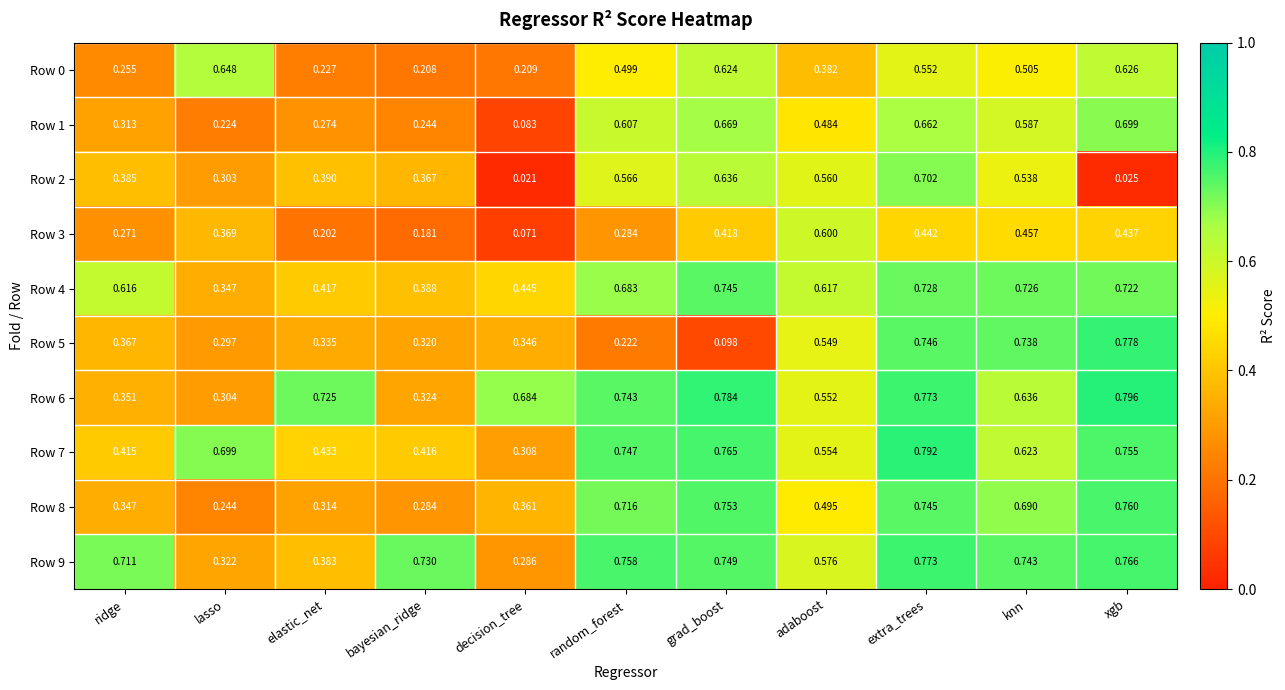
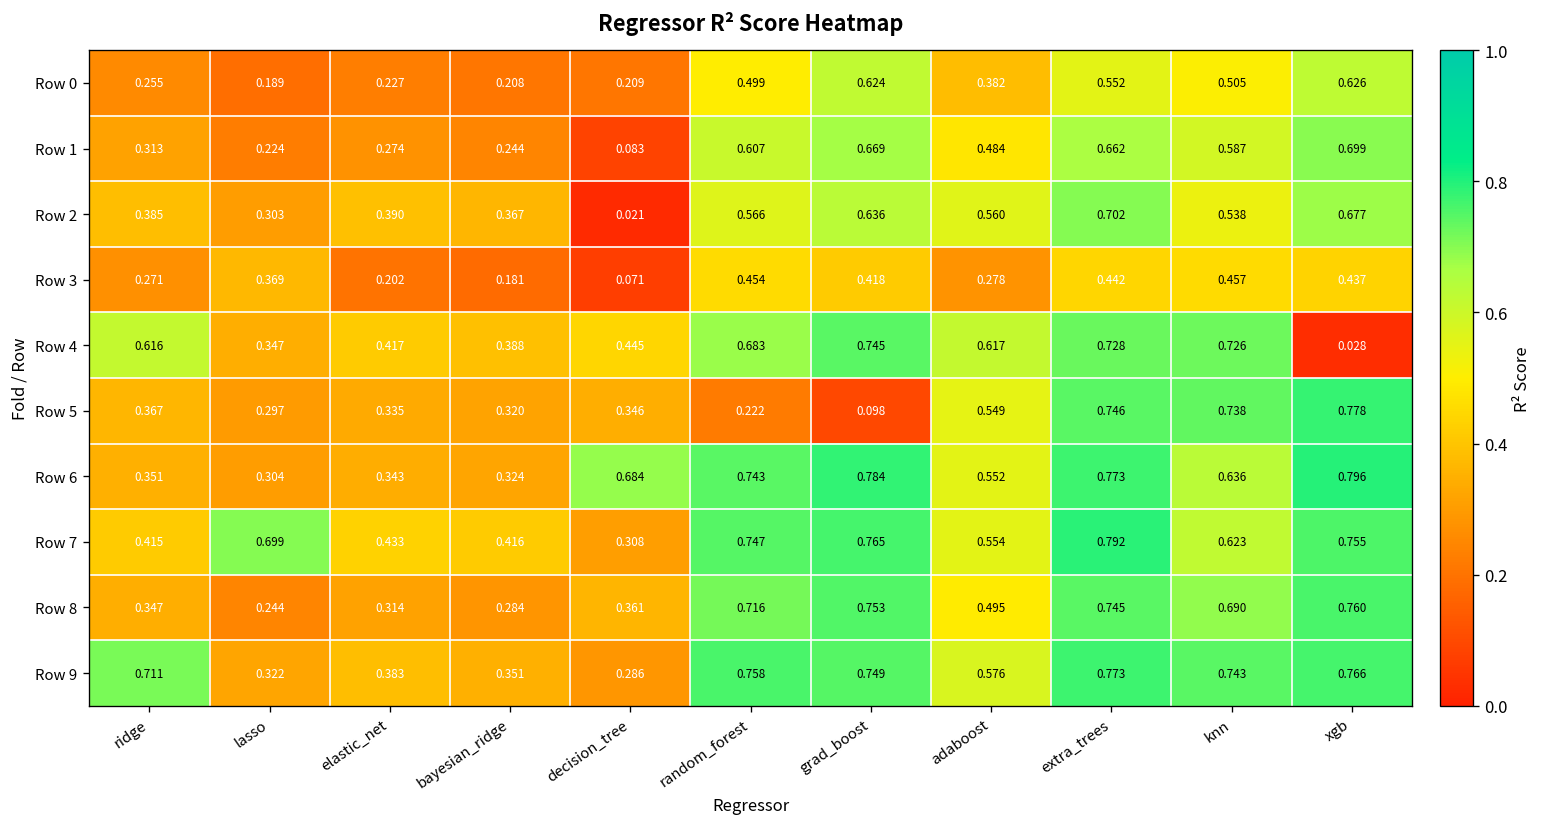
  {
    "Row 0": {
      "ridge": 0.255,
-     "lasso": 0.648,
+     "lasso": 0.189,
      "elastic_net": 0.227,
      "bayesian_ridge": 0.208,
      "decision_tree": 0.209,
      "random_forest": 0.499,
      "grad_boost": 0.624,
      "adaboost": 0.382,
      "extra_trees": 0.552,
      "knn": 0.505,
      "xgb": 0.626
    },
    "Row 1": {
      "ridge": 0.313,
      "lasso": 0.224,
      "elastic_net": 0.274,
      "bayesian_ridge": 0.244,
      "decision_tree": 0.083,
      "random_forest": 0.607,
      "grad_boost": 0.669,
      "adaboost": 0.484,
      "extra_trees": 0.662,
      "knn": 0.587,
      "xgb": 0.699
    },
    "Row 2": {
      "ridge": 0.385,
      "lasso": 0.303,
      "elastic_net": 0.390,
      "bayesian_ridge": 0.367,
      "decision_tree": 0.021,
      "random_forest": 0.566,
      "grad_boost": 0.636,
      "adaboost": 0.560,
      "extra_trees": 0.702,
      "knn": 0.538,
-     "xgb": 0.025
+     "xgb": 0.677
    },
    "Row 3": {
      "ridge": 0.271,
      "lasso": 0.369,
      "elastic_net": 0.202,
      "bayesian_ridge": 0.181,
      "decision_tree": 0.071,
-     "random_forest": 0.284,
+     "random_forest": 0.454,
      "grad_boost": 0.418,
-     "adaboost": 0.600,
+     "adaboost": 0.278,
      "extra_trees": 0.442,
      "knn": 0.457,
      "xgb": 0.437
    },
    "Row 4": {
      "ridge": 0.616,
      "lasso": 0.347,
      "elastic_net": 0.417,
      "bayesian_ridge": 0.388,
      "decision_tree": 0.445,
      "random_forest": 0.683,
      "grad_boost": 0.745,
      "adaboost": 0.617,
      "extra_trees": 0.728,
      "knn": 0.726,
-     "xgb": 0.722
+     "xgb": 0.028
    },
    "Row 5": {
      "ridge": 0.367,
      "lasso": 0.297,
      "elastic_net": 0.335,
      "bayesian_ridge": 0.320,
      "decision_tree": 0.346,
      "random_forest": 0.222,
      "grad_boost": 0.098,
      "adaboost": 0.549,
      "extra_trees": 0.746,
      "knn": 0.738,
      "xgb": 0.778
    },
    "Row 6": {
      "ridge": 0.351,
      "lasso": 0.304,
-     "elastic_net": 0.725,
+     "elastic_net": 0.343,
      "bayesian_ridge": 0.324,
      "decision_tree": 0.684,
      "random_forest": 0.743,
      "grad_boost": 0.784,
      "adaboost": 0.552,
      "extra_trees": 0.773,
      "knn": 0.636,
      "xgb": 0.796
    },
    "Row 7": {
      "ridge": 0.415,
      "lasso": 0.699,
      "elastic_net": 0.433,
      "bayesian_ridge": 0.416,
      "decision_tree": 0.308,
      "random_forest": 0.747,
      "grad_boost": 0.765,
      "adaboost": 0.554,
      "extra_trees": 0.792,
      "knn": 0.623,
      "xgb": 0.755
    },
    "Row 8": {
      "ridge": 0.347,
      "lasso": 0.244,
      "elastic_net": 0.314,
      "bayesian_ridge": 0.284,
      "decision_tree": 0.361,
      "random_forest": 0.716,
      "grad_boost": 0.753,
      "adaboost": 0.495,
      "extra_trees": 0.745,
      "knn": 0.690,
      "xgb": 0.760
    },
    "Row 9": {
      "ridge": 0.711,
      "lasso": 0.322,
      "elastic_net": 0.383,
-     "bayesian_ridge": 0.730,
+     "bayesian_ridge": 0.351,
      "decision_tree": 0.286,
      "random_forest": 0.758,
      "grad_boost": 0.749,
      "adaboost": 0.576,
      "extra_trees": 0.773,
      "knn": 0.743,
      "xgb": 0.766
    }
  }
